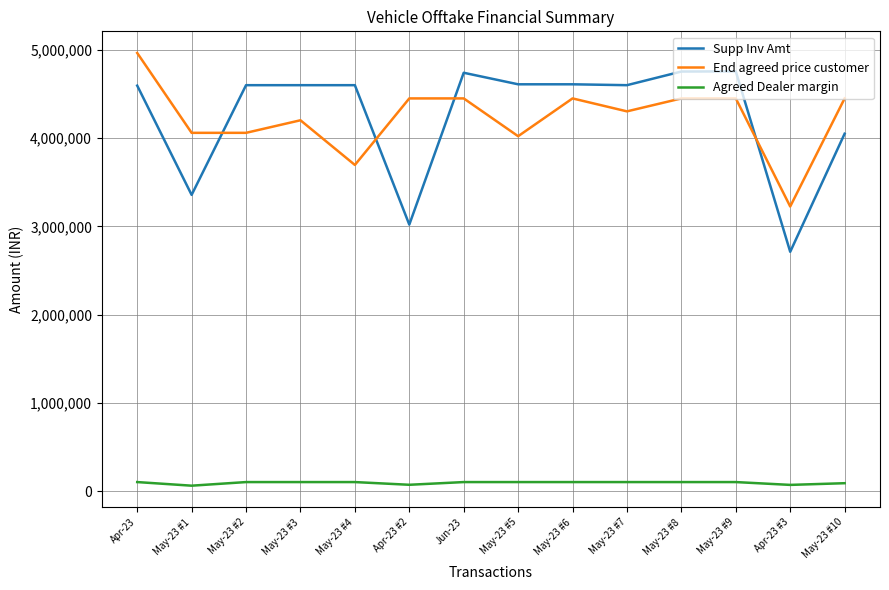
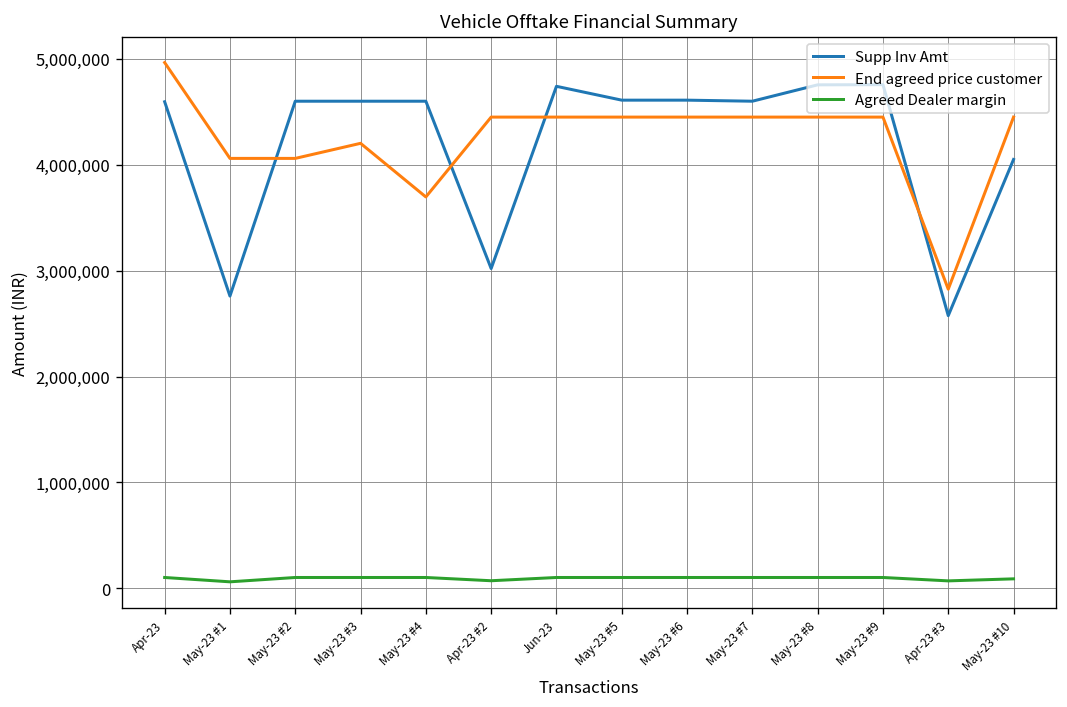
  {
    "Supp Inv Amt": {
      "Apr-23": "4,600,000",
-     "May-23 #1": "3,400,000",
+     "May-23 #1": "2,800,000",
      "May-23 #2": "4,600,000",
      "May-23 #3": "4,600,000",
      "May-23 #4": "4,600,000",
      "Apr-23 #2": "3,000,000",
      "Jun-23": "4,700,000",
      "May-23 #5": "4,600,000",
      "May-23 #6": "4,600,000",
      "May-23 #7": "4,600,000",
-     "Apr-23 #3": "2,700,000",
+     "Apr-23 #3": "2,600,000",
      "May-23 #10": "4,100,000"
    },
    "End agreed price customer": {
      "Apr-23": "5,000,000",
      "May-23 #1": "4,100,000",
      "May-23 #2": "4,100,000",
      "May-23 #3": "4,200,000",
      "May-23 #4": "3,700,000",
      "Apr-23 #2": "4,500,000",
      "Jun-23": "4,500,000",
-     "May-23 #5": "4,000,000",
+     "May-23 #5": "4,500,000",
      "May-23 #6": "4,500,000",
-     "May-23 #7": "4,300,000",
-     "Apr-23 #3": "3,200,000"
+     "May-23 #7": "4,500,000",
+     "Apr-23 #3": "2,800,000"
    },
    "Agreed Dealer margin": {
      "Apr-23": "100,000",
      "May-23 #1": "100,000",
      "May-23 #2": "100,000",
      "May-23 #3": "100,000",
      "May-23 #4": "100,000",
      "Apr-23 #2": "100,000",
      "Jun-23": "100,000",
      "May-23 #5": "100,000",
      "May-23 #6": "100,000",
      "May-23 #7": "100,000",
      "May-23 #8": "100,000",
      "May-23 #9": "100,000",
      "Apr-23 #3": "100,000",
      "May-23 #10": "100,000"
    }
  }
